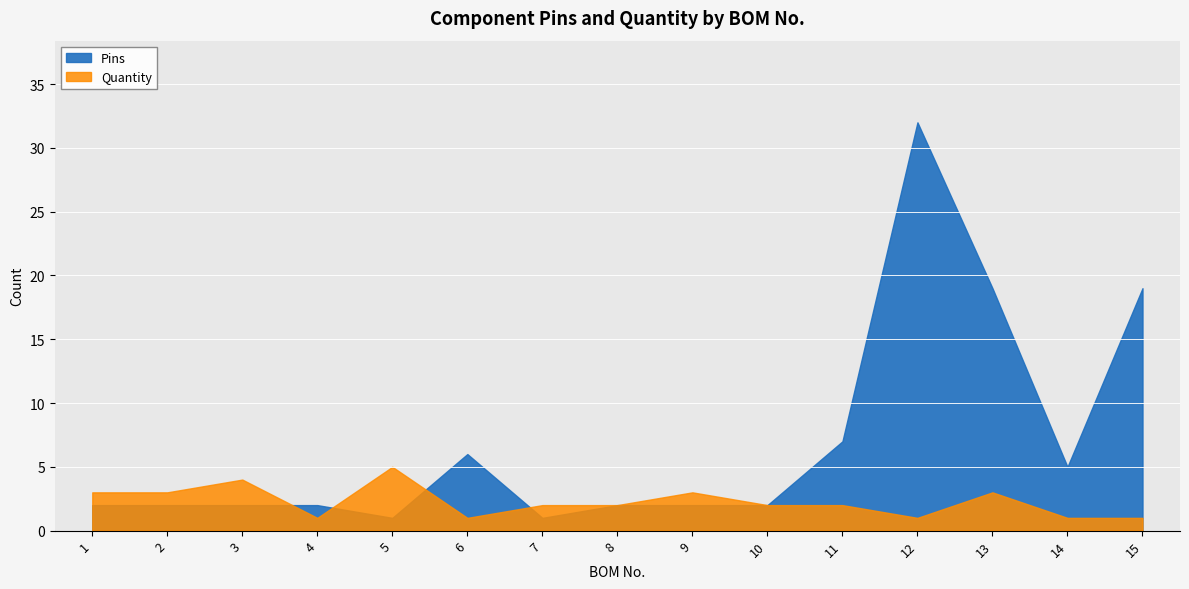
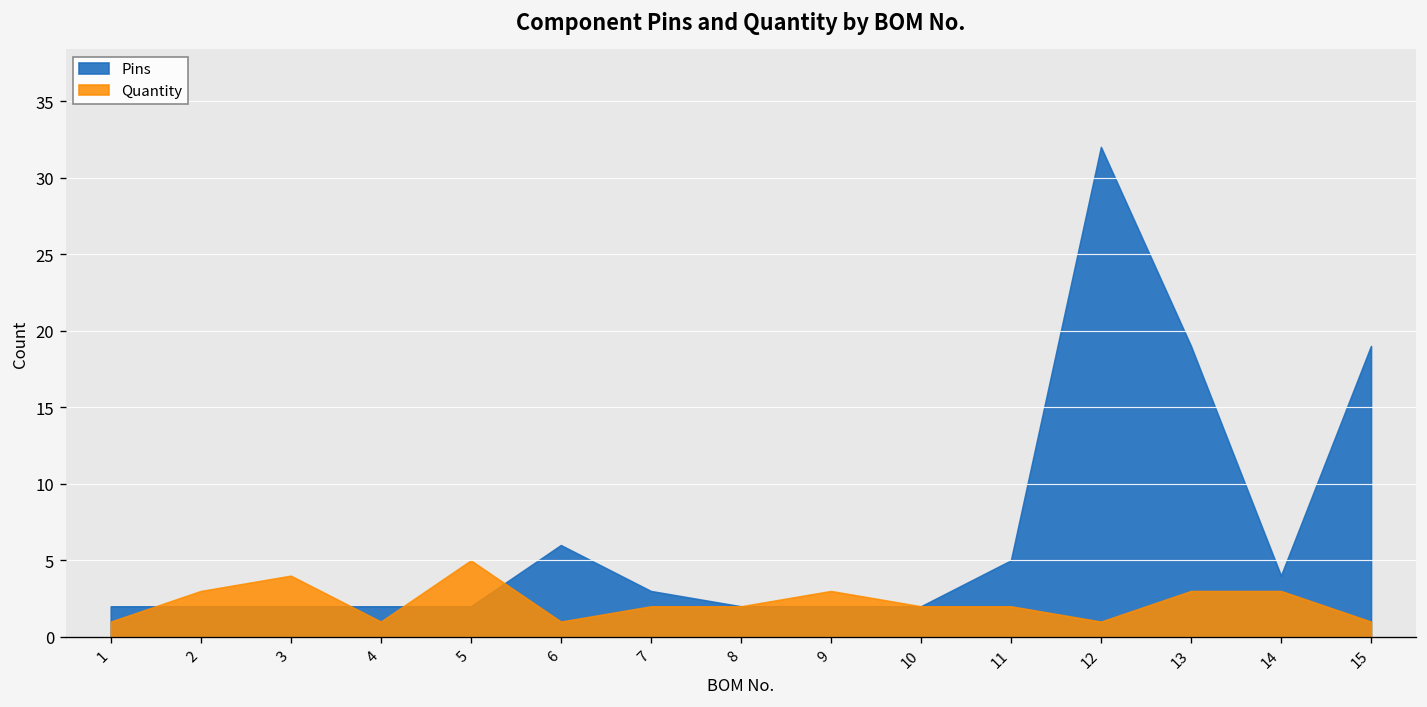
  {
    "Pins": {
      "1": 2,
      "2": 2,
      "3": 2,
      "4": 2,
-     "5": 1,
+     "5": 2,
      "6": 6,
-     "7": 1,
+     "7": 3,
      "9": 2,
-     "11": 7,
+     "11": 5,
      "12": 32,
      "13": 19,
-     "14": 5,
+     "14": 4,
      "15": 19
    },
    "Quantity": {
-     "1": 3,
+     "1": 1,
      "2": 3,
      "3": 4,
      "4": 1,
      "5": 5,
      "6": 1,
      "7": 2,
      "9": 3,
      "11": 2,
      "12": 1,
      "13": 3,
-     "14": 1,
+     "14": 3,
      "15": 1
    }
  }
